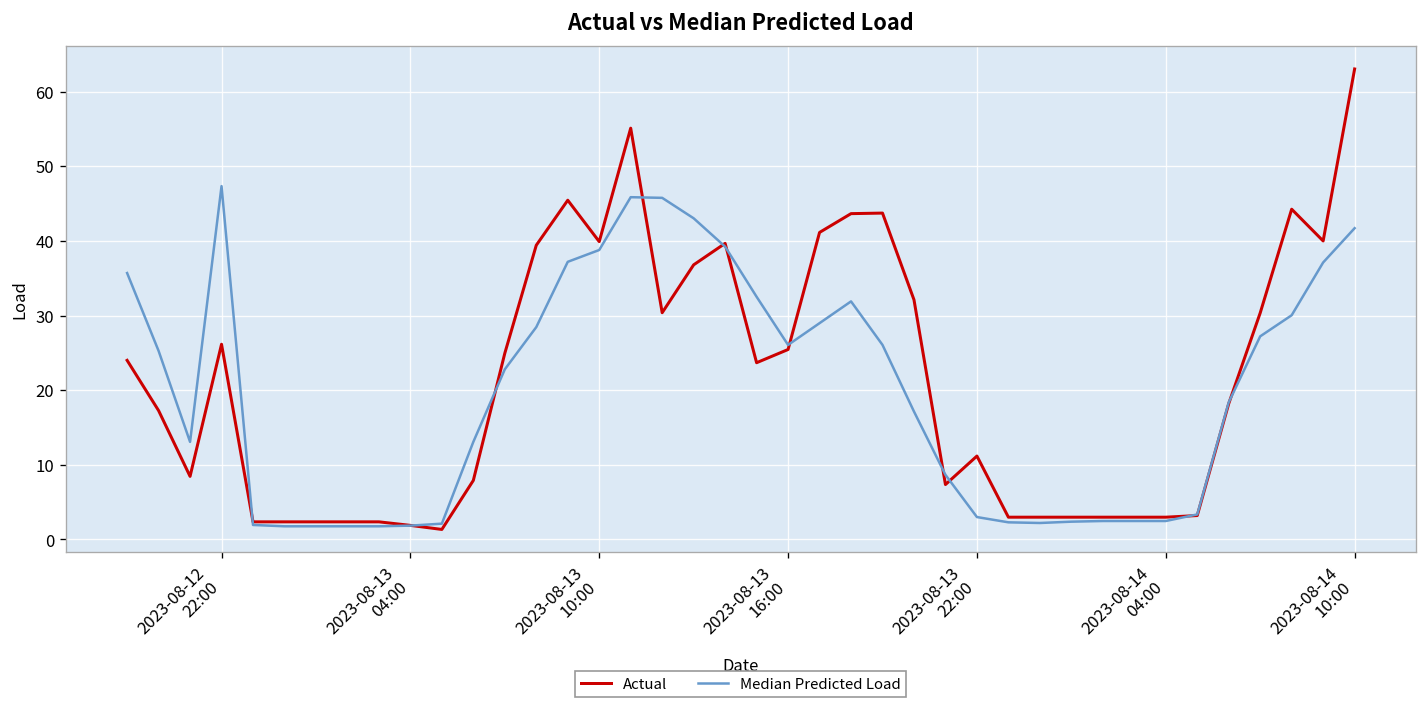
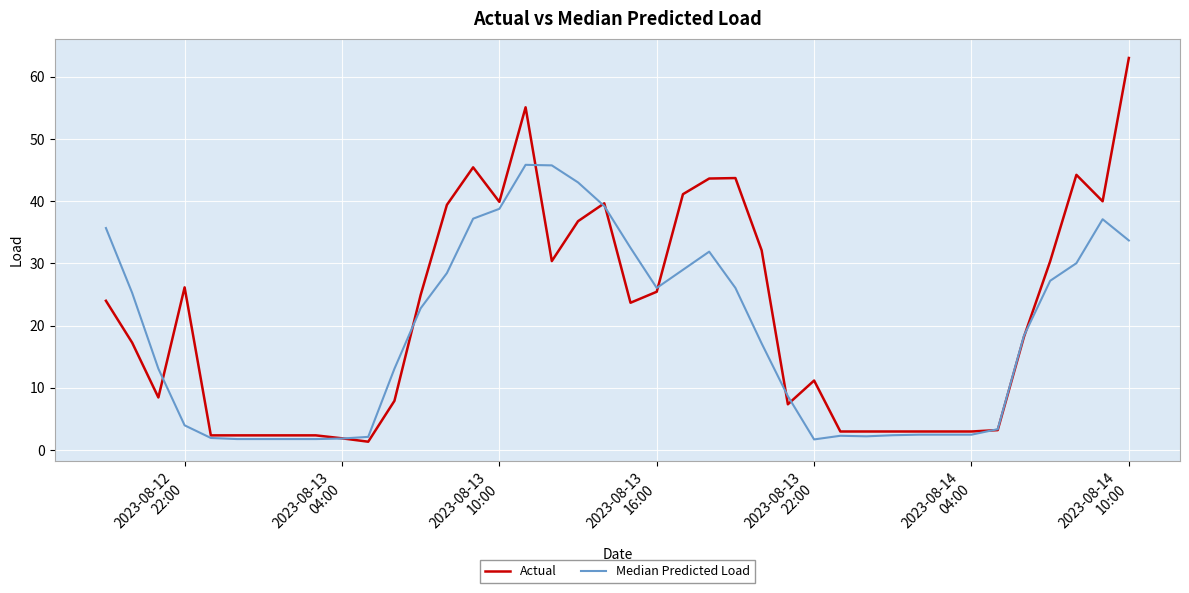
  {
    "Actual": {
      "2023-08-12 22:00": 26,
      "2023-08-13 10:00": 40,
      "2023-08-13 16:00": 25,
      "2023-08-13 22:00": 11,
      "2023-08-14 04:00": 3,
      "2023-08-14 10:00": 63
    },
    "Median Predicted Load": {
-     "2023-08-12 22:00": 47,
+     "2023-08-12 22:00": 4,
      "2023-08-13 10:00": 39,
      "2023-08-13 16:00": 26,
-     "2023-08-13 22:00": 3,
+     "2023-08-13 22:00": 2,
      "2023-08-14 04:00": 2,
-     "2023-08-14 10:00": 42
+     "2023-08-14 10:00": 34
    }
  }
